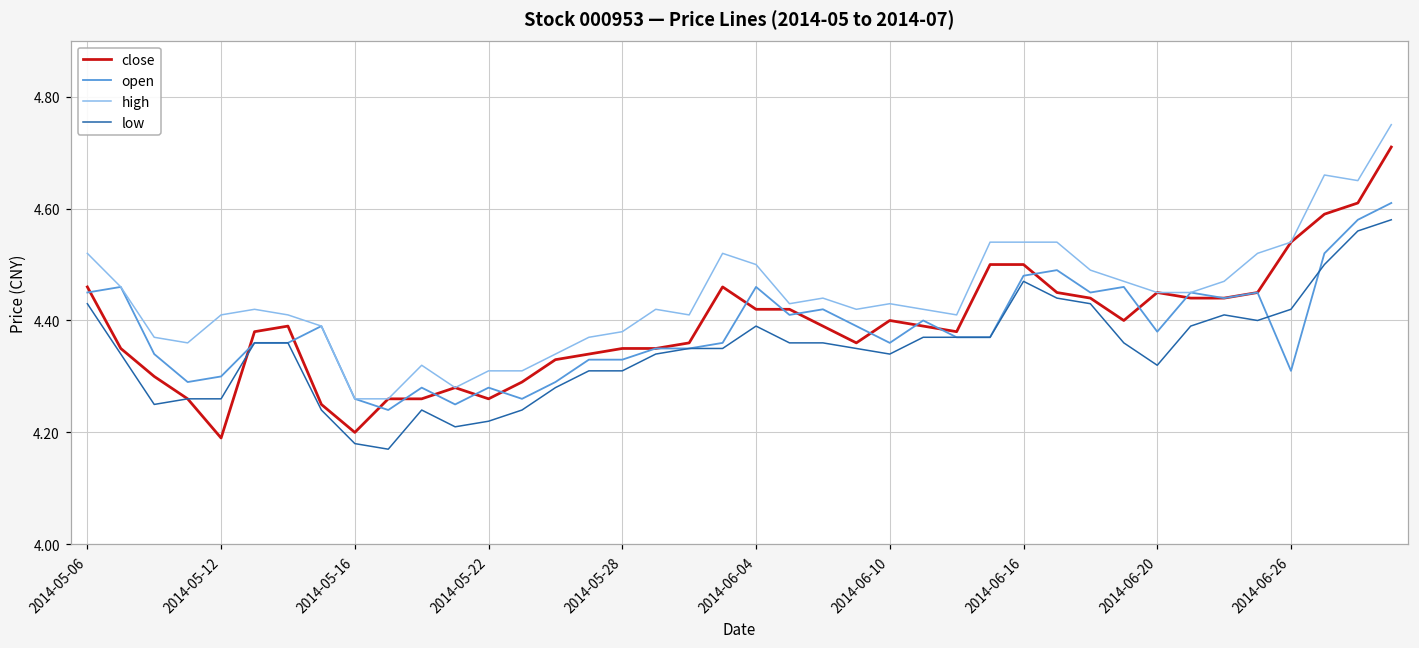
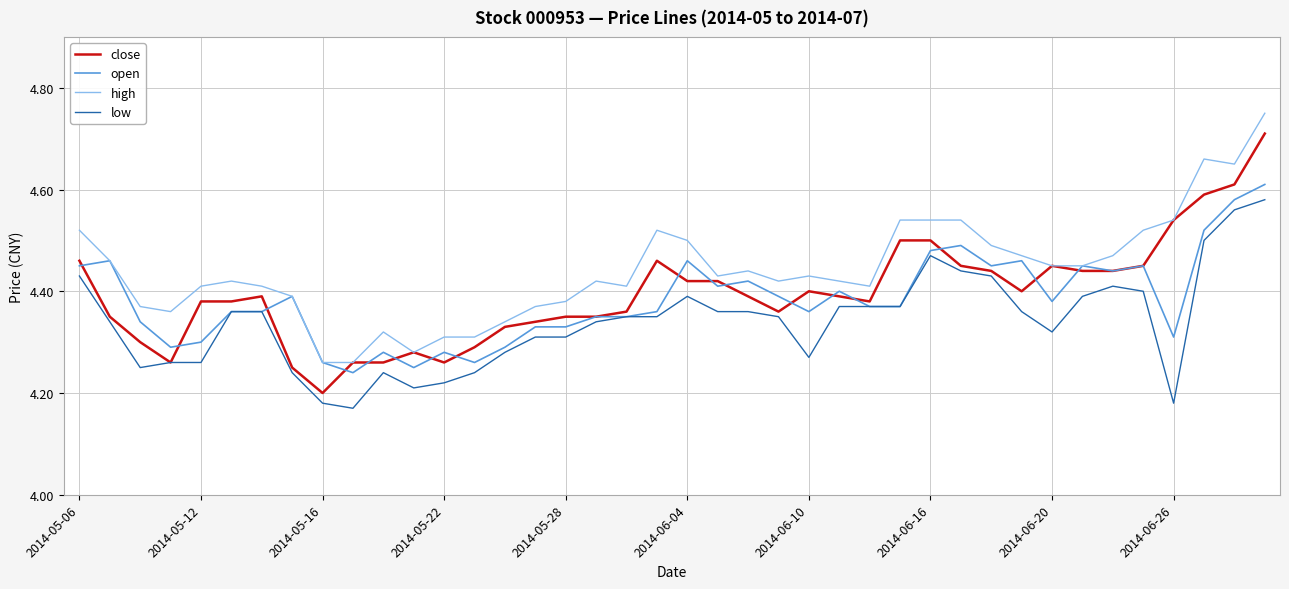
  {
    "close": {
      "2014-05-06": 4.46,
-     "2014-05-12": 4.19,
+     "2014-05-12": 4.38,
      "2014-05-16": 4.20,
      "2014-05-22": 4.26,
      "2014-05-28": 4.35,
      "2014-06-04": 4.42,
      "2014-06-10": 4.40,
      "2014-06-16": 4.50
    },
    "open": {
      "2014-05-06": 4.45,
      "2014-05-12": 4.30,
      "2014-05-22": 4.28,
      "2014-05-28": 4.33,
      "2014-06-04": 4.46,
      "2014-06-10": 4.36,
      "2014-06-16": 4.48,
      "2014-06-20": 4.38,
      "2014-06-26": 4.31
    },
    "high": {
      "2014-05-06": 4.52,
      "2014-05-12": 4.41,
      "2014-05-22": 4.31,
      "2014-05-28": 4.38,
      "2014-06-04": 4.50,
      "2014-06-10": 4.43,
      "2014-06-16": 4.54
    },
    "low": {
      "2014-05-06": 4.43,
      "2014-05-12": 4.26,
      "2014-05-16": 4.18,
      "2014-05-22": 4.22,
      "2014-05-28": 4.31,
      "2014-06-04": 4.39,
-     "2014-06-10": 4.34,
+     "2014-06-10": 4.27,
      "2014-06-16": 4.47,
      "2014-06-20": 4.32,
-     "2014-06-26": 4.42
+     "2014-06-26": 4.18
    }
  }
